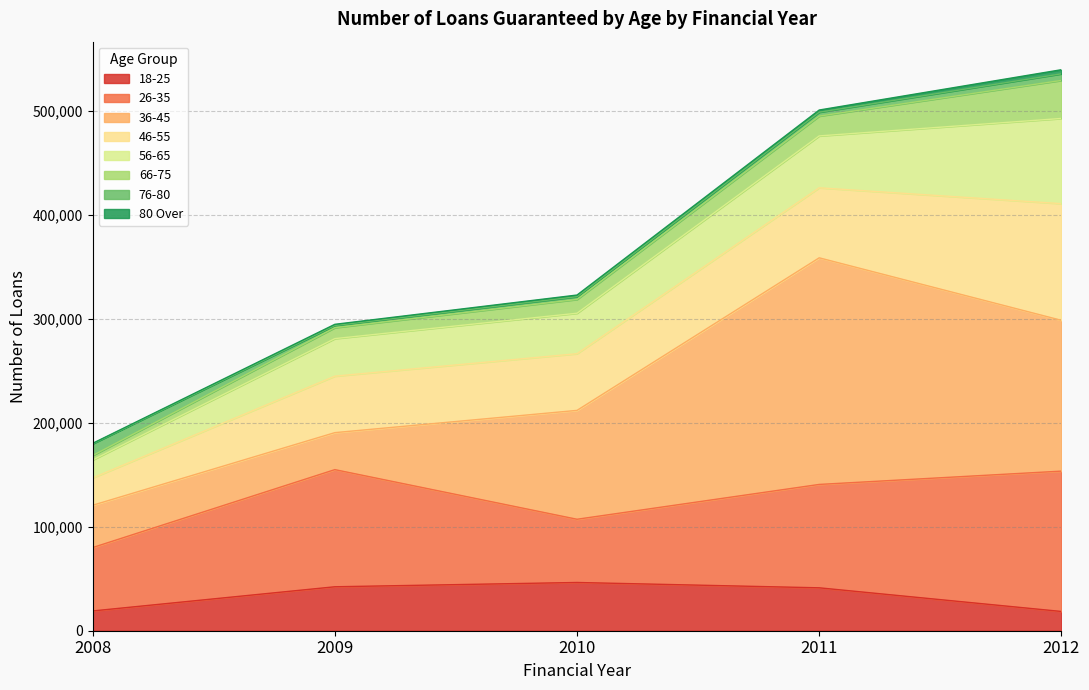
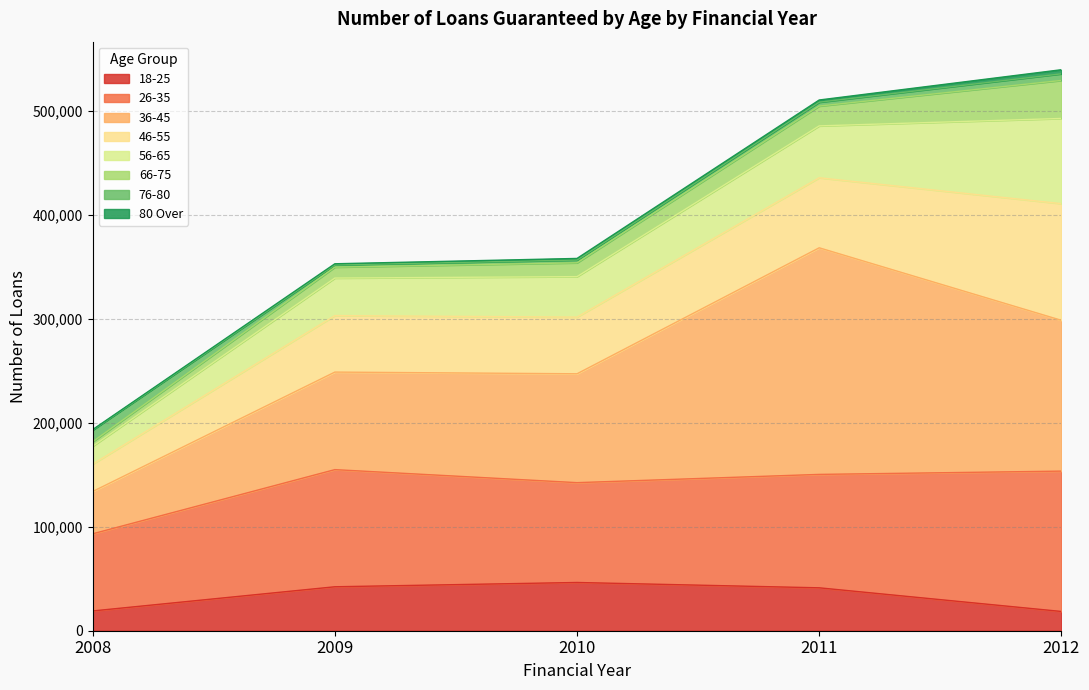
  {
    "18-25": {
      "2008": "19,000",
      "2009": "42,000",
      "2010": "46,000",
      "2011": "41,000",
      "2012": "19,000"
    },
    "26-35": {
-     "2008": "61,000",
+     "2008": "74,000",
      "2009": "113,000",
-     "2010": "61,000",
-     "2011": "99,000",
+     "2010": "96,000",
+     "2011": "109,000",
      "2012": "135,000"
    },
    "36-45": {
      "2008": "41,000",
-     "2009": "36,000",
+     "2009": "94,000",
      "2010": "105,000",
      "2011": "218,000",
      "2012": "145,000"
    },
    "66-75": {
      "2008": "4,000",
      "2010": "13,000",
      "2011": "19,000",
      "2012": "37,000"
    },
    "76-80": {
      "2012": "6,000"
    },
    "80 Over": {
      "2012": "4,000"
    }
  }
